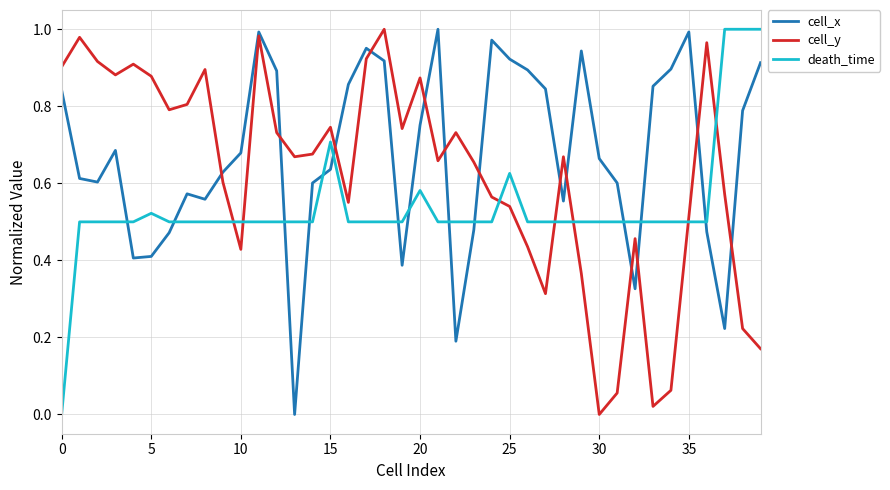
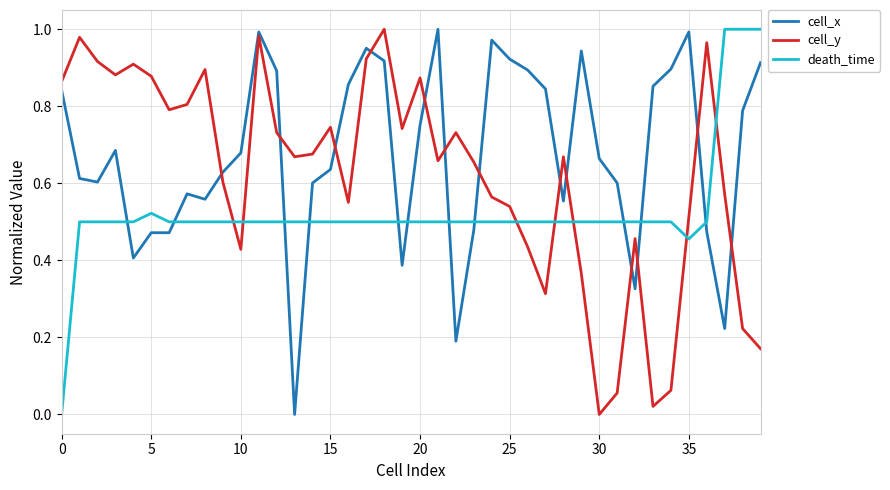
  {
    "cell_x": {
      "0": 0.84,
-     "5": 0.41,
+     "5": 0.47,
      "10": 0.68,
      "15": 0.64,
      "20": 0.75,
      "25": 0.92,
      "30": 0.66,
      "35": 0.99
    },
    "cell_y": {
-     "0": 0.90,
+     "0": 0.86,
      "5": 0.88,
      "10": 0.43,
      "15": 0.75,
      "20": 0.87,
      "25": 0.54,
      "30": 0.00,
      "35": 0.51
    },
    "death_time": {
      "0": 0.00,
      "5": 0.52,
      "10": 0.50,
-     "15": 0.71,
-     "20": 0.58,
-     "25": 0.63,
+     "15": 0.50,
+     "20": 0.50,
+     "25": 0.50,
      "30": 0.50,
-     "35": 0.50
+     "35": 0.46
    }
  }
